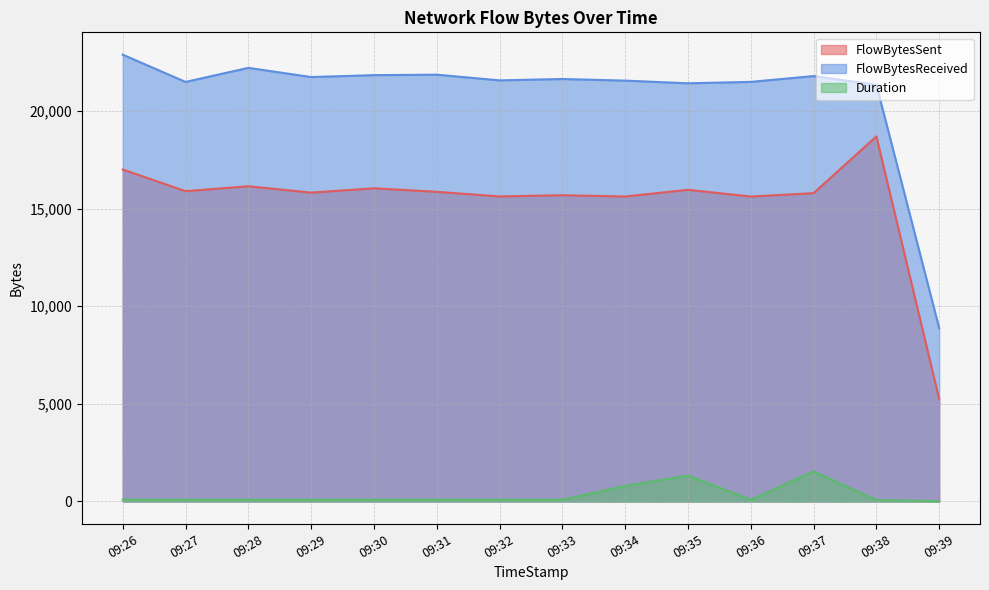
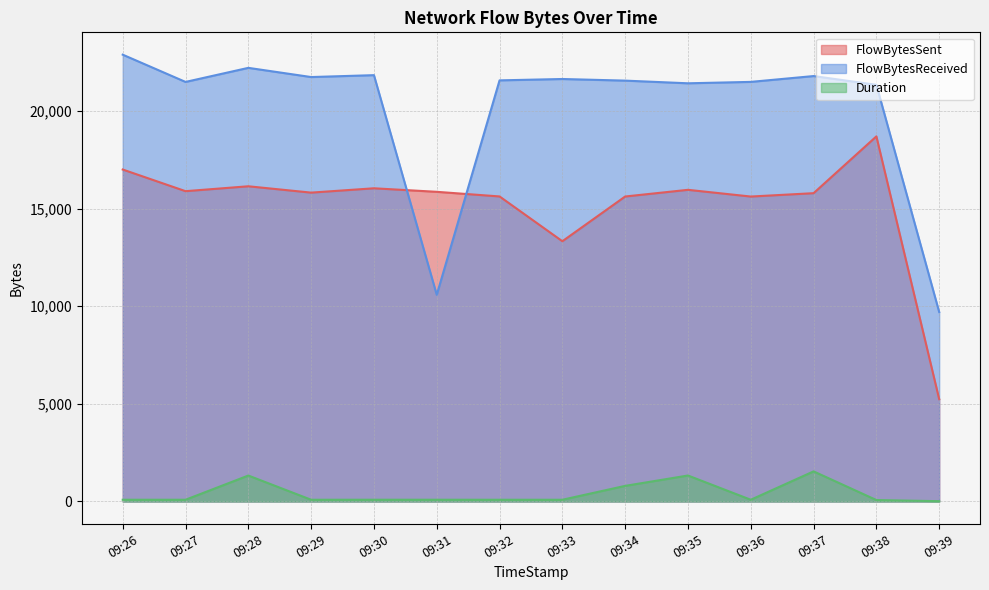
  {
    "FlowBytesSent": {
      "09:26": "17,000",
      "09:27": "15,900",
      "09:28": "16,100",
      "09:29": "15,800",
      "09:30": "16,000",
      "09:31": "15,900",
      "09:32": "15,600",
-     "09:33": "15,700",
+     "09:33": "13,300",
      "09:34": "15,600",
      "09:35": "16,000",
      "09:36": "15,600",
      "09:37": "15,800",
      "09:38": "18,700",
      "09:39": "5,200"
    },
    "FlowBytesReceived": {
      "09:26": "22,900",
      "09:27": "21,500",
      "09:28": "22,200",
      "09:29": "21,700",
      "09:30": "21,800",
-     "09:31": "21,900",
+     "09:31": "10,600",
      "09:32": "21,600",
      "09:33": "21,600",
      "09:34": "21,600",
      "09:35": "21,400",
      "09:36": "21,500",
      "09:37": "21,800",
-     "09:39": "8,900"
+     "09:39": "9,700"
    },
    "Duration": {
      "09:26": "100",
      "09:27": "100",
-     "09:28": "100",
+     "09:28": "1,300",
      "09:29": "100",
      "09:30": "100",
      "09:31": "100",
      "09:32": "100",
      "09:33": "100",
      "09:34": "800",
      "09:35": "1,300",
      "09:36": "100",
      "09:37": "1,500",
      "09:38": "100",
      "09:39": "0"
    }
  }
